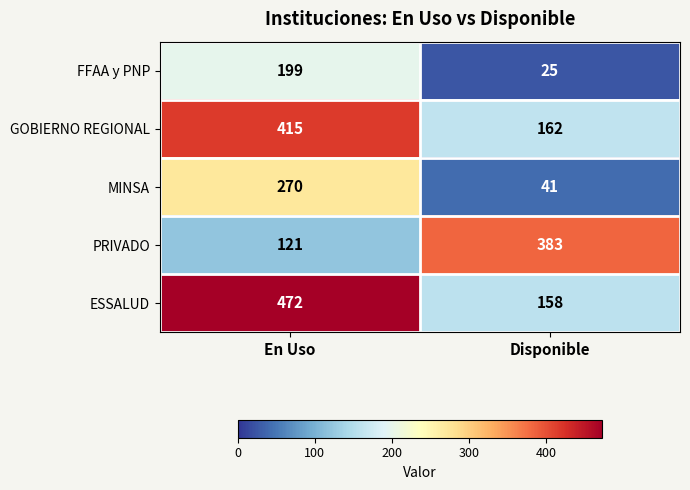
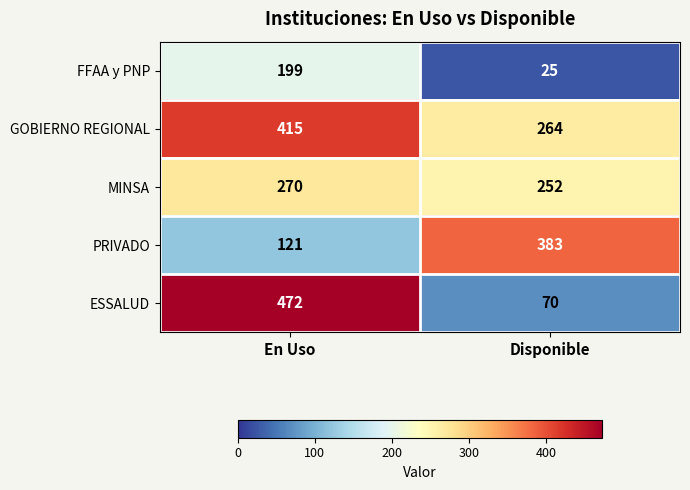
  {
    "FFAA y PNP": {
      "En Uso": 199,
      "Disponible": 25
    },
    "GOBIERNO REGIONAL": {
      "En Uso": 415,
-     "Disponible": 162
+     "Disponible": 264
    },
    "MINSA": {
      "En Uso": 270,
-     "Disponible": 41
+     "Disponible": 252
    },
    "PRIVADO": {
      "En Uso": 121,
      "Disponible": 383
    },
    "ESSALUD": {
      "En Uso": 472,
-     "Disponible": 158
+     "Disponible": 70
    }
  }
